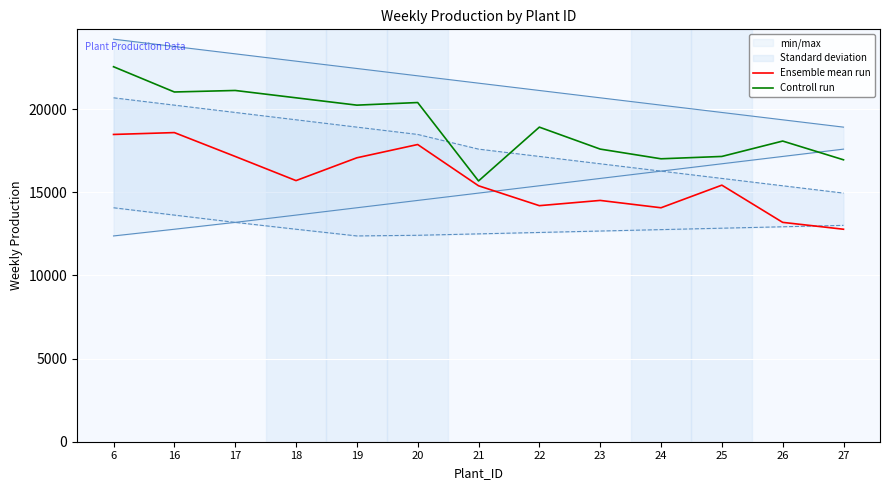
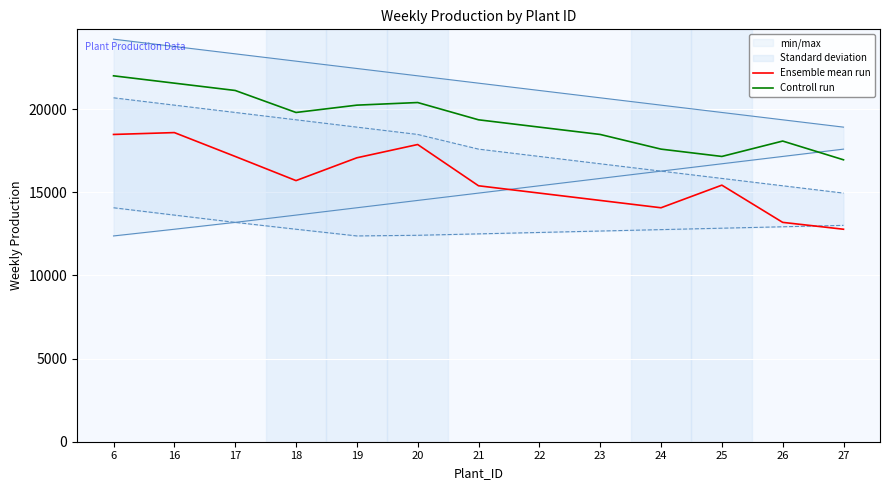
  {
    "Ensemble mean run": {
      "6": 18500,
      "16": 18600,
      "17": 17200,
      "18": 15700,
      "19": 17100,
      "20": 17900,
      "21": 15400,
-     "22": 14200,
+     "22": 14900,
      "23": 14500,
      "24": 14100,
      "25": 15400,
      "26": 13200,
      "27": 12800
    },
    "Controll run": {
-     "6": 22500,
-     "16": 21000,
+     "6": 22000,
+     "16": 21600,
      "17": 21100,
-     "18": 20700,
+     "18": 19800,
      "19": 20200,
      "20": 20400,
-     "21": 15700,
+     "21": 19400,
      "22": 18900,
-     "23": 17600,
-     "24": 17000,
+     "23": 18500,
+     "24": 17600,
      "25": 17200,
      "26": 18100,
      "27": 16900
    }
  }
